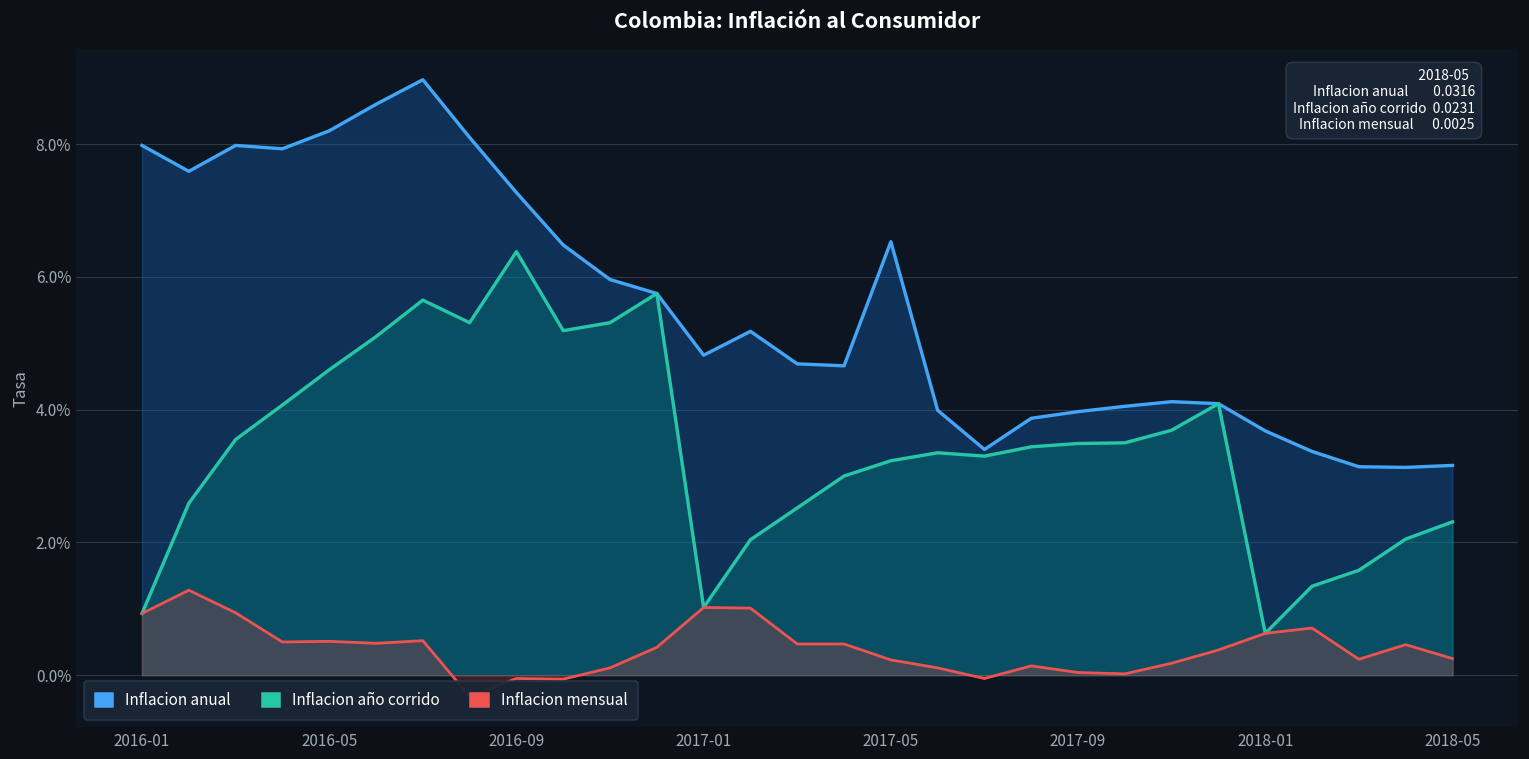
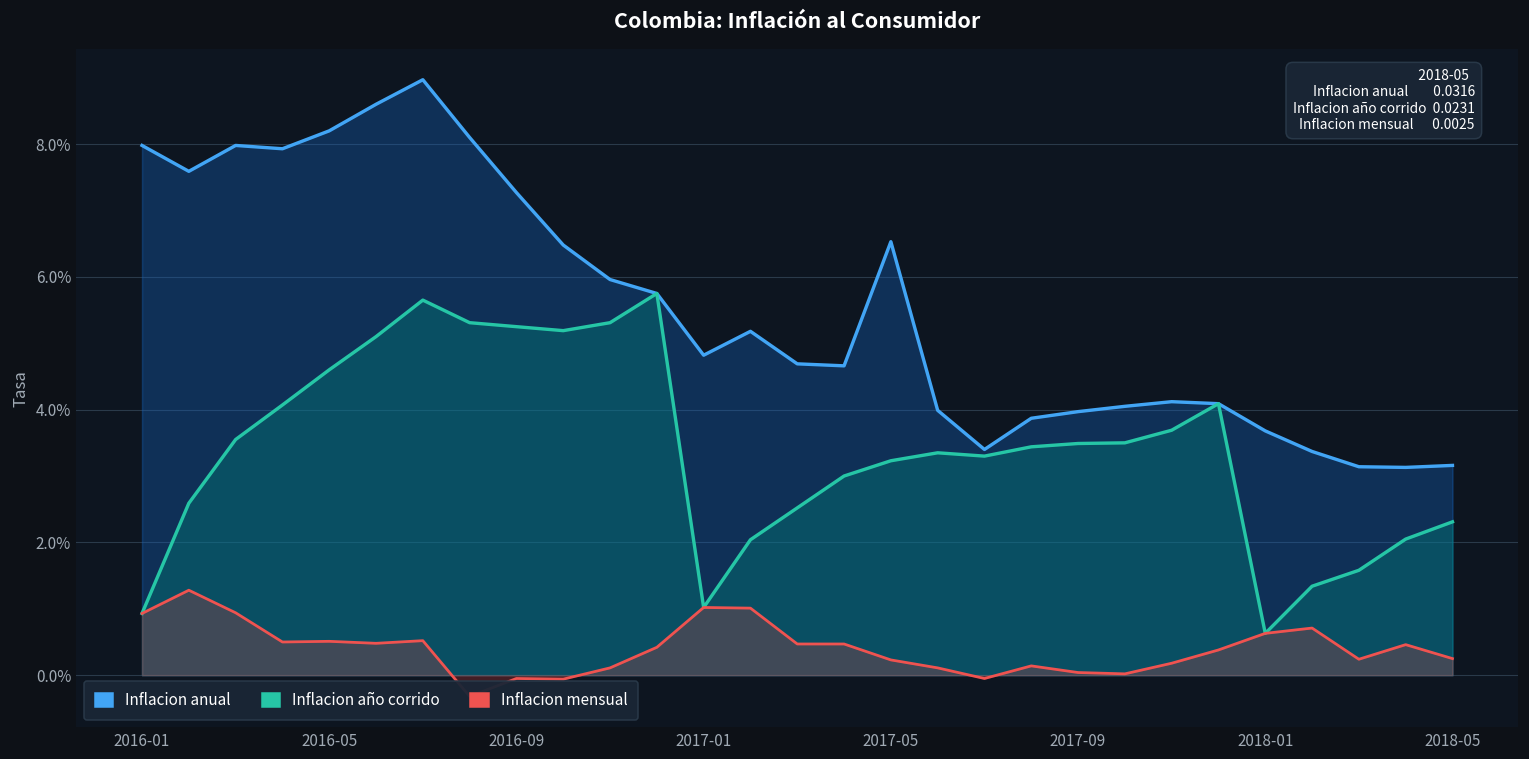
  {
    "Inflacion anual": {
      "2016-01": "8.0%",
      "2016-05": "8.2%",
      "2016-09": "7.3%",
      "2017-01": "4.8%",
      "2017-05": "6.5%",
      "2017-09": "4.0%",
      "2018-01": "3.7%",
      "2018-05": "3.2%"
    },
    "Inflacion año corrido": {
      "2016-05": "4.6%",
-     "2016-09": "6.4%",
+     "2016-09": "5.3%",
      "2017-05": "3.2%",
      "2017-09": "3.5%",
      "2018-05": "2.3%"
    }
  }
